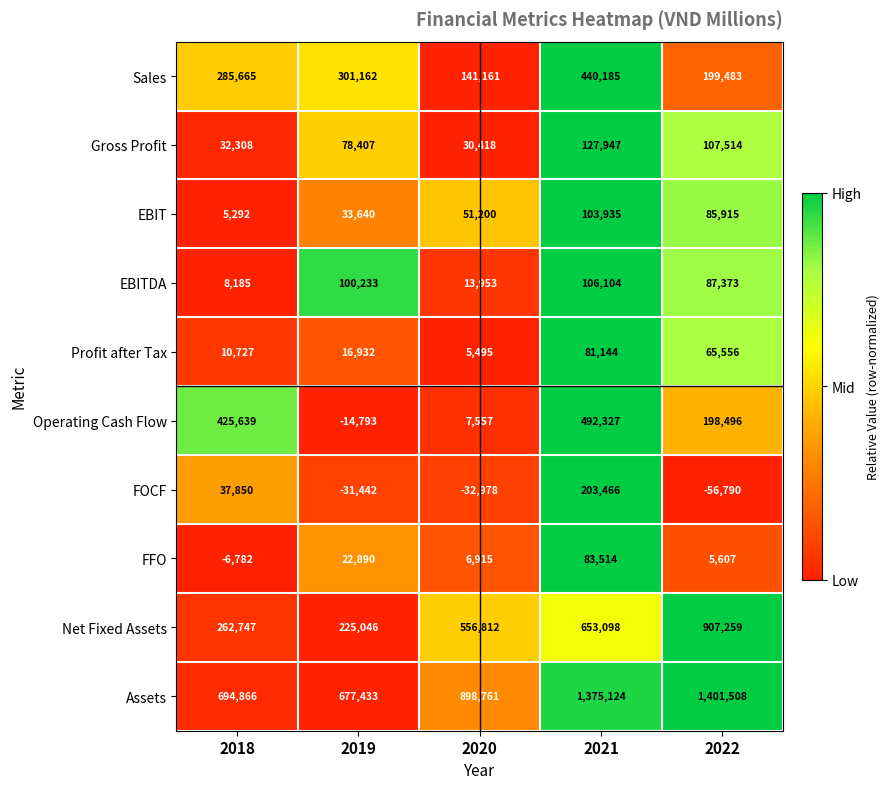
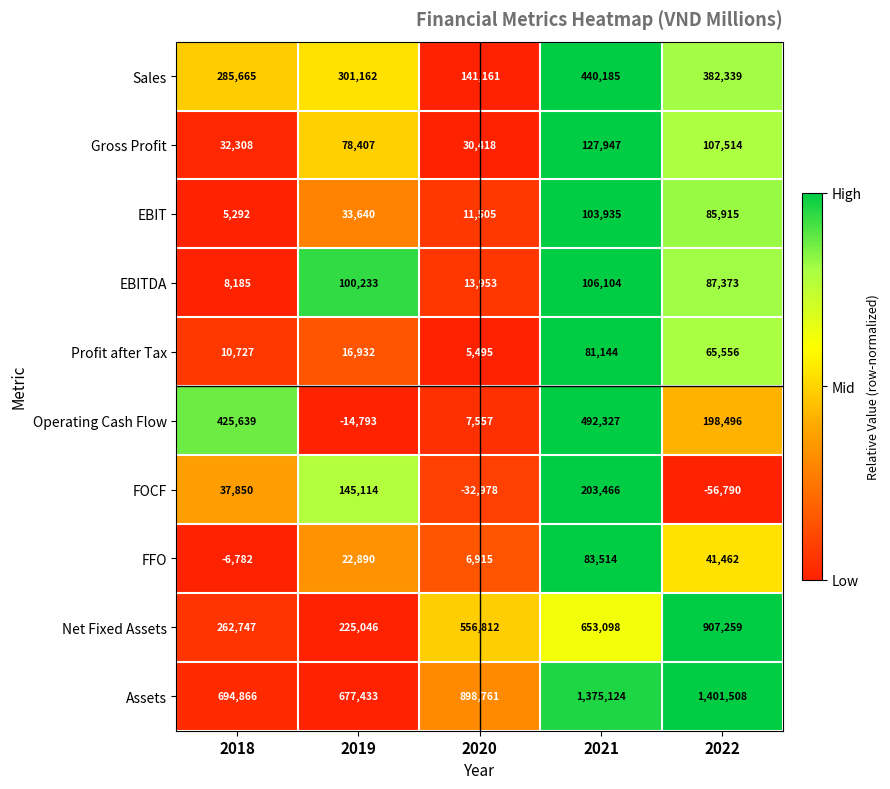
  {
    "Sales": {
      "2018": "285,665",
      "2019": "301,162",
      "2020": "141,161",
      "2021": "440,185",
-     "2022": "199,483"
+     "2022": "382,339"
    },
    "Gross Profit": {
      "2018": "32,308",
      "2019": "78,407",
      "2020": "30,418",
      "2021": "127,947",
      "2022": "107,514"
    },
    "EBIT": {
      "2018": "5,292",
      "2019": "33,640",
-     "2020": "51,200",
+     "2020": "11,505",
      "2021": "103,935",
      "2022": "85,915"
    },
    "EBITDA": {
      "2018": "8,185",
      "2019": "100,233",
      "2020": "13,953",
      "2021": "106,104",
      "2022": "87,373"
    },
    "Profit after Tax": {
      "2018": "10,727",
      "2019": "16,932",
      "2020": "5,495",
      "2021": "81,144",
      "2022": "65,556"
    },
    "Operating Cash Flow": {
      "2018": "425,639",
      "2019": "-14,793",
      "2020": "7,557",
      "2021": "492,327",
      "2022": "198,496"
    },
    "FOCF": {
      "2018": "37,850",
-     "2019": "-31,442",
+     "2019": "145,114",
      "2020": "-32,978",
      "2021": "203,466",
      "2022": "-56,790"
    },
    "FFO": {
      "2018": "-6,782",
      "2019": "22,890",
      "2020": "6,915",
      "2021": "83,514",
-     "2022": "5,607"
+     "2022": "41,462"
    },
    "Net Fixed Assets": {
      "2018": "262,747",
      "2019": "225,046",
      "2020": "556,812",
      "2021": "653,098",
      "2022": "907,259"
    },
    "Assets": {
      "2018": "694,866",
      "2019": "677,433",
      "2020": "898,761",
      "2021": "1,375,124",
      "2022": "1,401,508"
    }
  }
